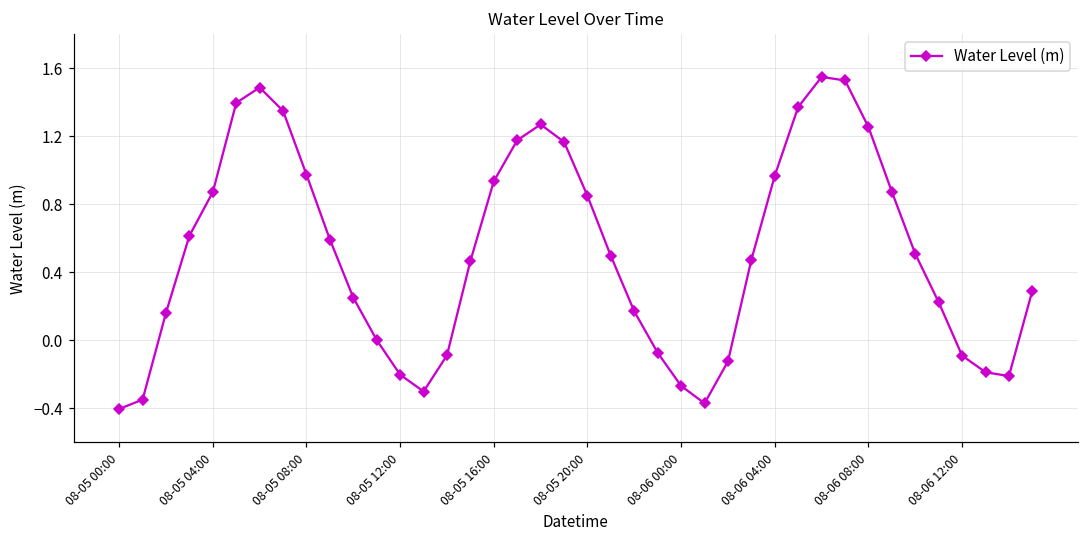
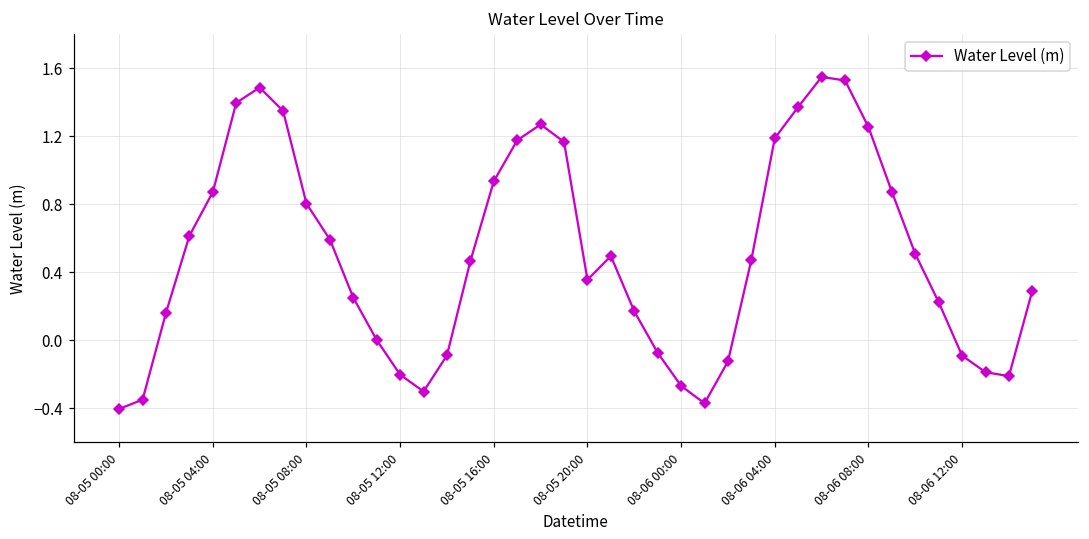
  {
    "08-05 00:00": -0.40,
    "08-05 04:00": 0.87,
-   "08-05 08:00": 0.97,
+   "08-05 08:00": 0.80,
    "08-05 12:00": -0.20,
    "08-05 16:00": 0.94,
-   "08-05 20:00": 0.85,
+   "08-05 20:00": 0.36,
    "08-06 00:00": -0.27,
-   "08-06 04:00": 0.97,
+   "08-06 04:00": 1.19,
    "08-06 08:00": 1.26,
    "08-06 12:00": -0.09
  }
